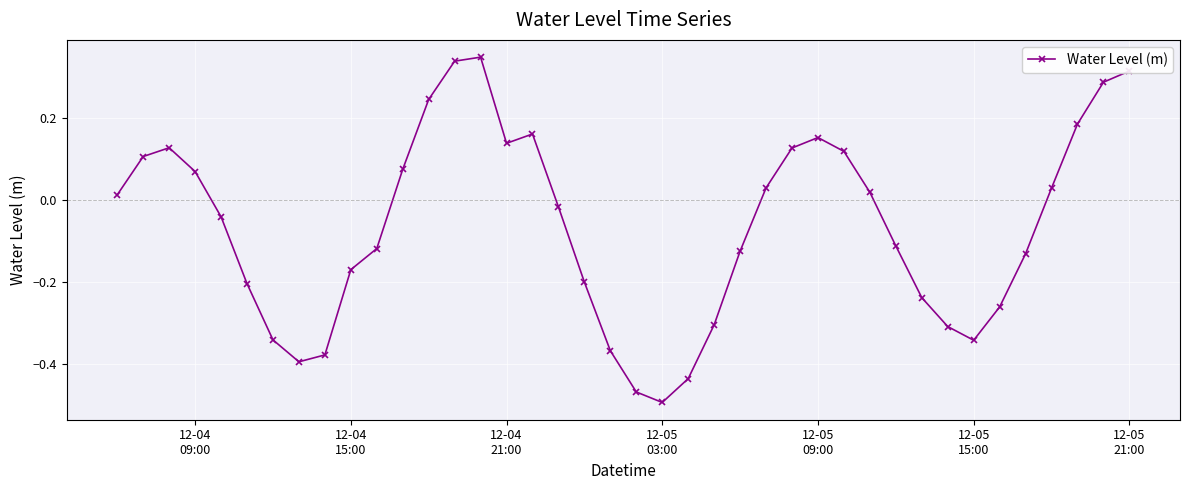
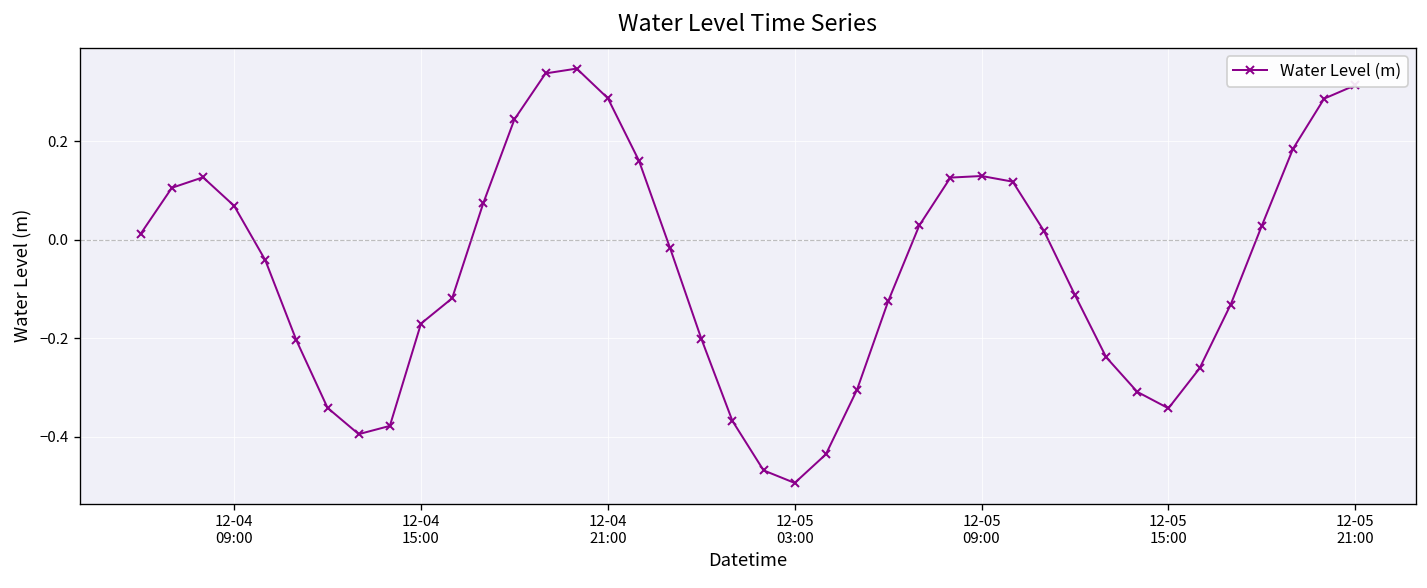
  {
    "12-04 09:00": 0.07,
    "12-04 15:00": -0.17,
-   "12-04 21:00": 0.14,
+   "12-04 21:00": 0.29,
    "12-05 03:00": -0.49,
-   "12-05 09:00": 0.15,
+   "12-05 09:00": 0.13,
    "12-05 15:00": -0.34
  }
